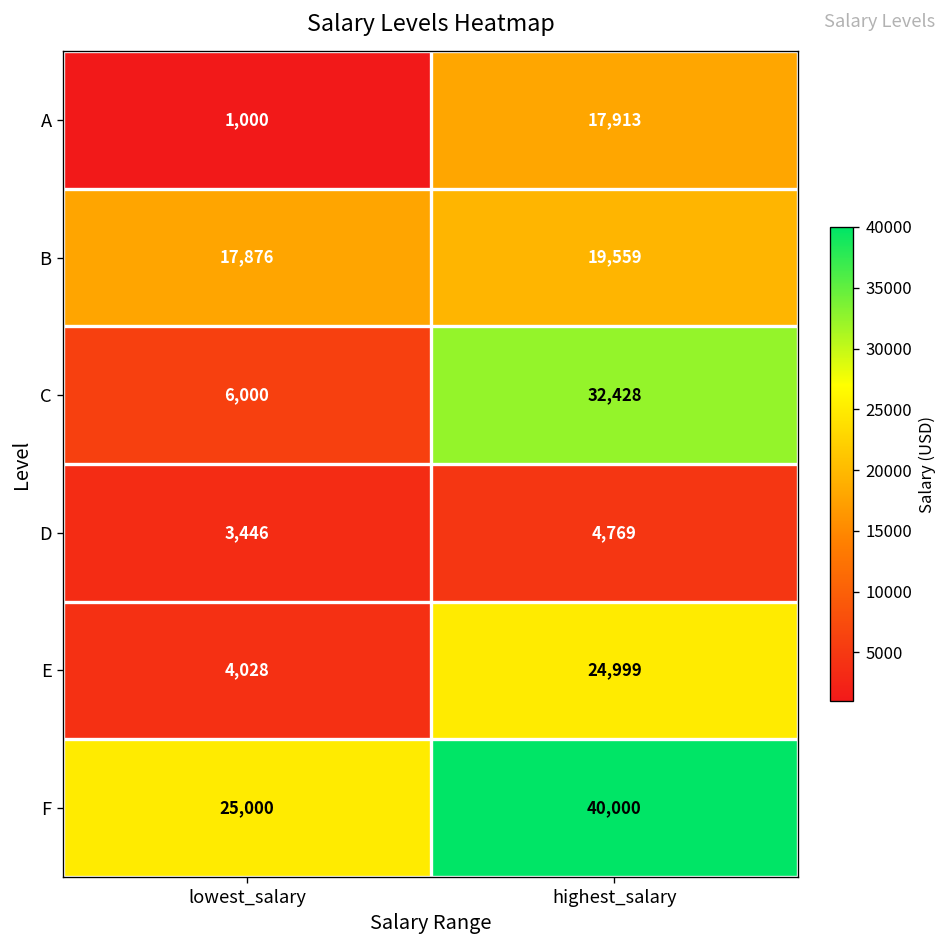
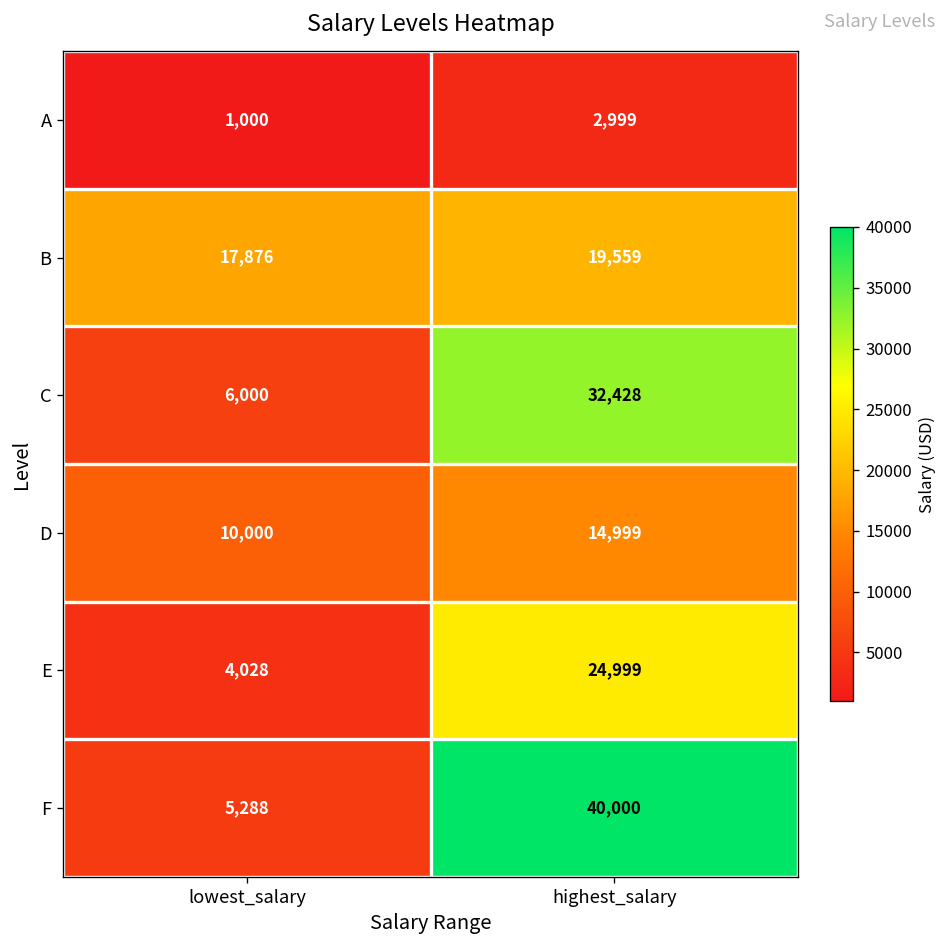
  {
    "A": {
      "lowest_salary": "1,000",
-     "highest_salary": "17,913"
+     "highest_salary": "2,999"
    },
    "B": {
      "lowest_salary": "17,876",
      "highest_salary": "19,559"
    },
    "C": {
      "lowest_salary": "6,000",
      "highest_salary": "32,428"
    },
    "D": {
-     "lowest_salary": "3,446",
-     "highest_salary": "4,769"
+     "lowest_salary": "10,000",
+     "highest_salary": "14,999"
    },
    "E": {
      "lowest_salary": "4,028",
      "highest_salary": "24,999"
    },
    "F": {
-     "lowest_salary": "25,000",
+     "lowest_salary": "5,288",
      "highest_salary": "40,000"
    }
  }
